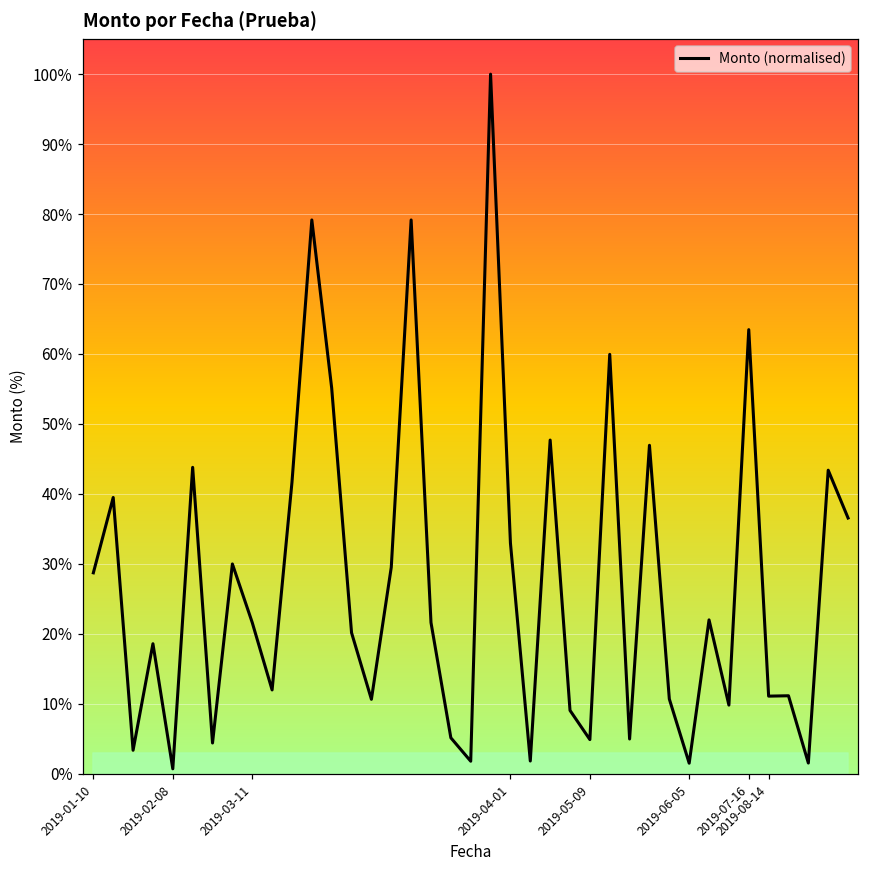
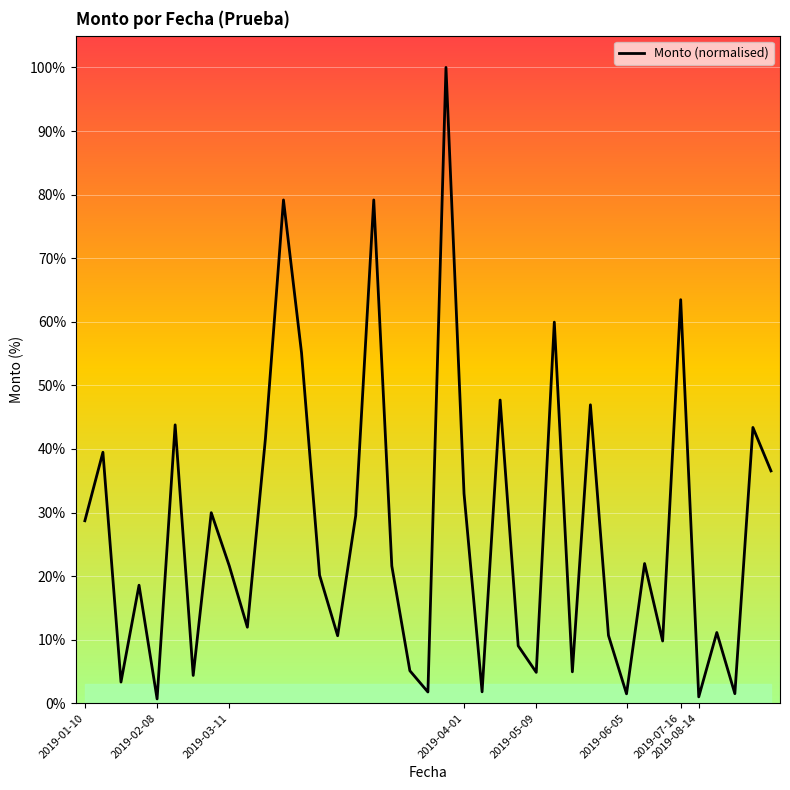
  {
    "Monto (normalised)": {
      "2019-02-08": "1%",
      "2019-05-09": "5%",
      "2019-07-16": "63%",
-     "2019-08-14": "11%"
+     "2019-08-14": "1%"
    }
  }
